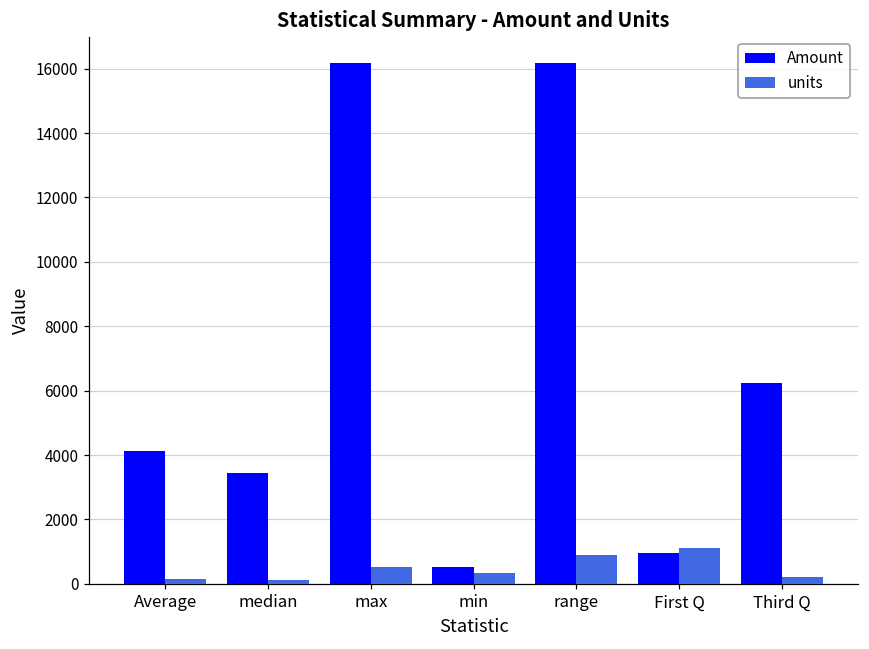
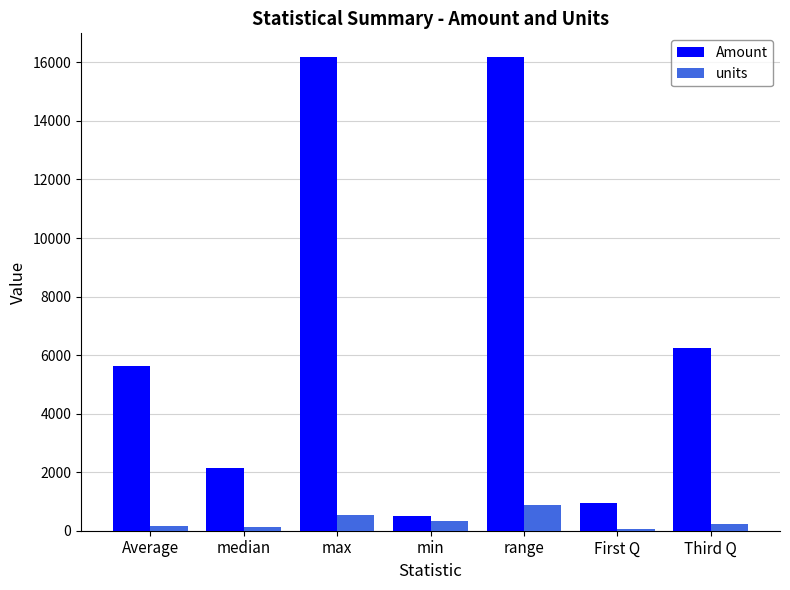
  {
    "Amount": {
-     "Average": 4100,
-     "median": 3400,
+     "Average": 5600,
+     "median": 2200,
      "max": 16200,
      "min": 500,
      "range": 16200,
      "First Q": 900,
      "Third Q": 6200
    },
    "units": {
      "Average": 200,
      "median": 100,
      "max": 500,
      "min": 300,
      "range": 900,
-     "First Q": 1100,
+     "First Q": 100,
      "Third Q": 200
    }
  }
